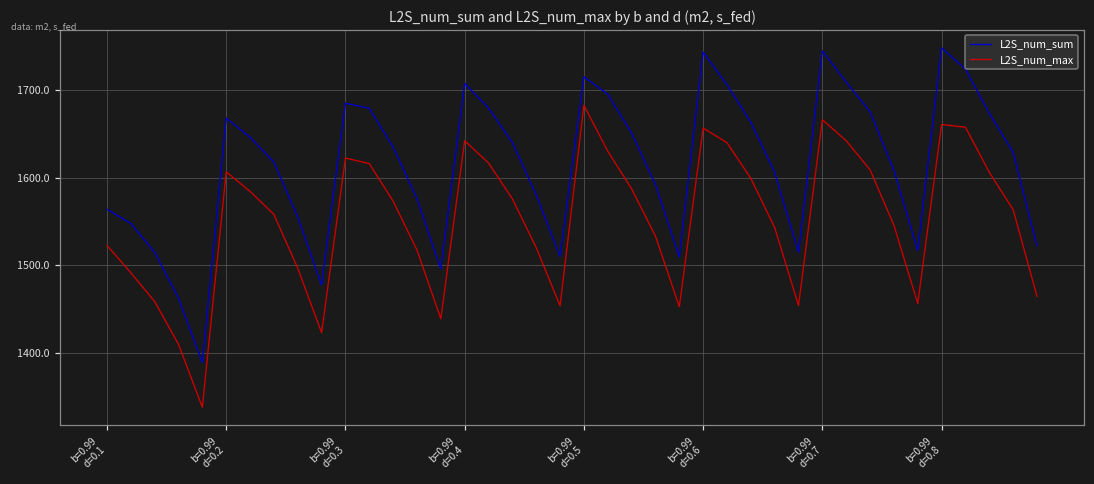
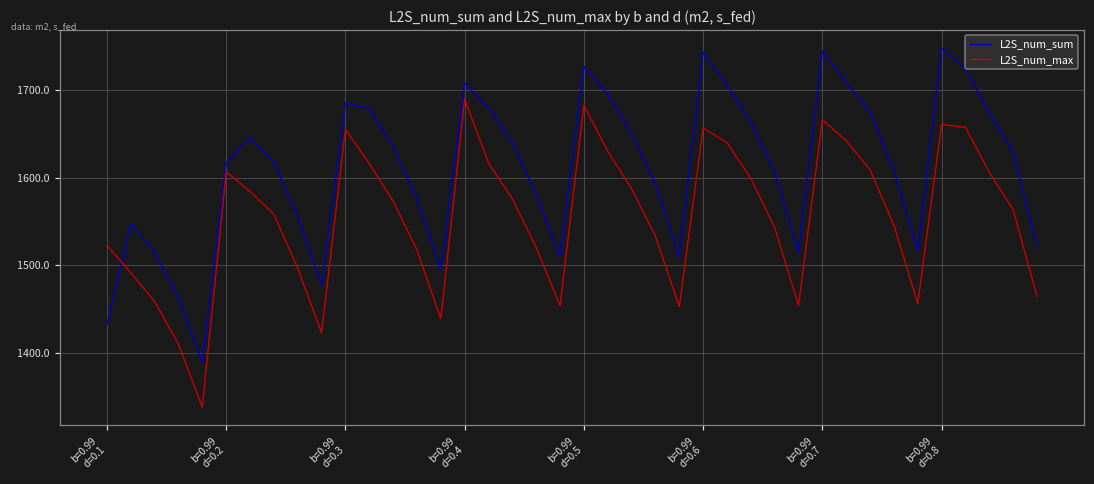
  {
    "L2S_num_sum": {
-     "b=0.99 d=0.1": 1560,
-     "b=0.99 d=0.2": 1670,
+     "b=0.99 d=0.1": 1430,
+     "b=0.99 d=0.2": 1620,
      "b=0.99 d=0.3": 1680,
      "b=0.99 d=0.4": 1710,
-     "b=0.99 d=0.5": 1710,
+     "b=0.99 d=0.5": 1730,
      "b=0.99 d=0.6": 1740,
      "b=0.99 d=0.7": 1740,
      "b=0.99 d=0.8": 1750
    },
    "L2S_num_max": {
      "b=0.99 d=0.1": 1520,
      "b=0.99 d=0.2": 1610,
-     "b=0.99 d=0.3": 1620,
-     "b=0.99 d=0.4": 1640,
+     "b=0.99 d=0.3": 1660,
+     "b=0.99 d=0.4": 1690,
      "b=0.99 d=0.5": 1680,
      "b=0.99 d=0.6": 1660,
      "b=0.99 d=0.7": 1670,
      "b=0.99 d=0.8": 1660
    }
  }
